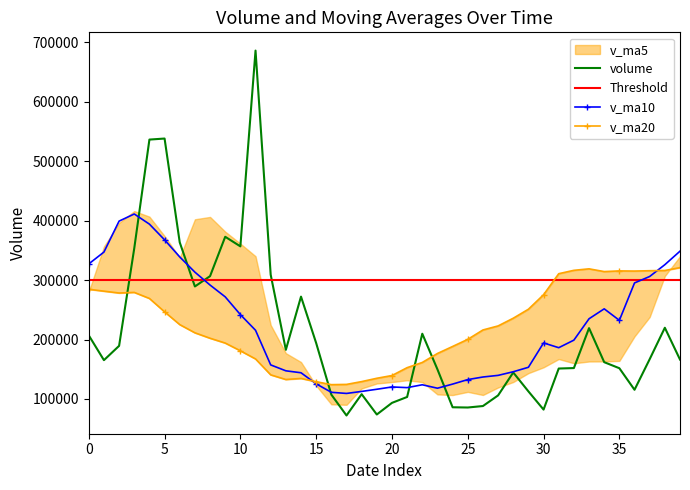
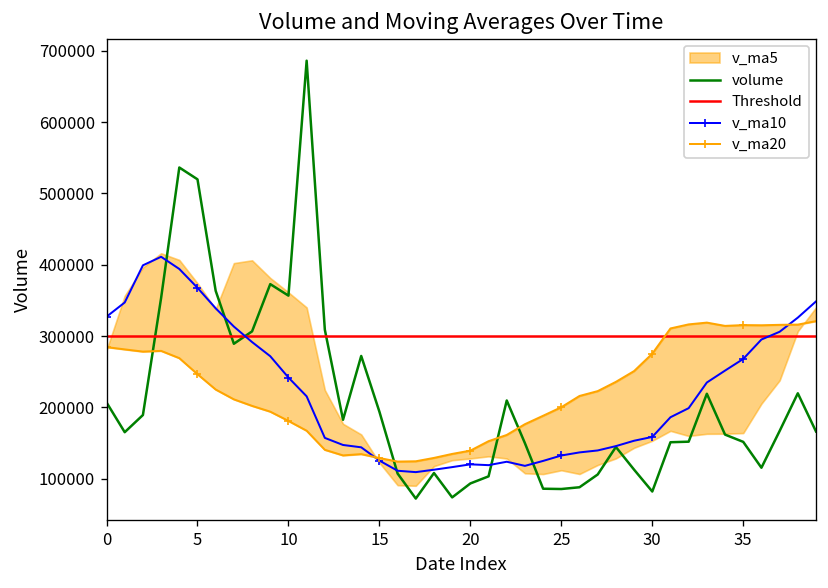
  {
    "volume": {
      "0": 210000,
-     "5": 540000,
+     "5": 520000,
      "10": 360000,
      "15": 190000,
      "20": 90000,
      "25": 90000,
      "30": 80000,
      "35": 150000
    },
    "v_ma10": {
      "0": 330000,
      "5": 370000,
      "10": 240000,
      "20": 120000,
      "25": 130000,
-     "30": 190000,
-     "35": 230000
+     "30": 160000,
+     "35": 270000
    }
  }
